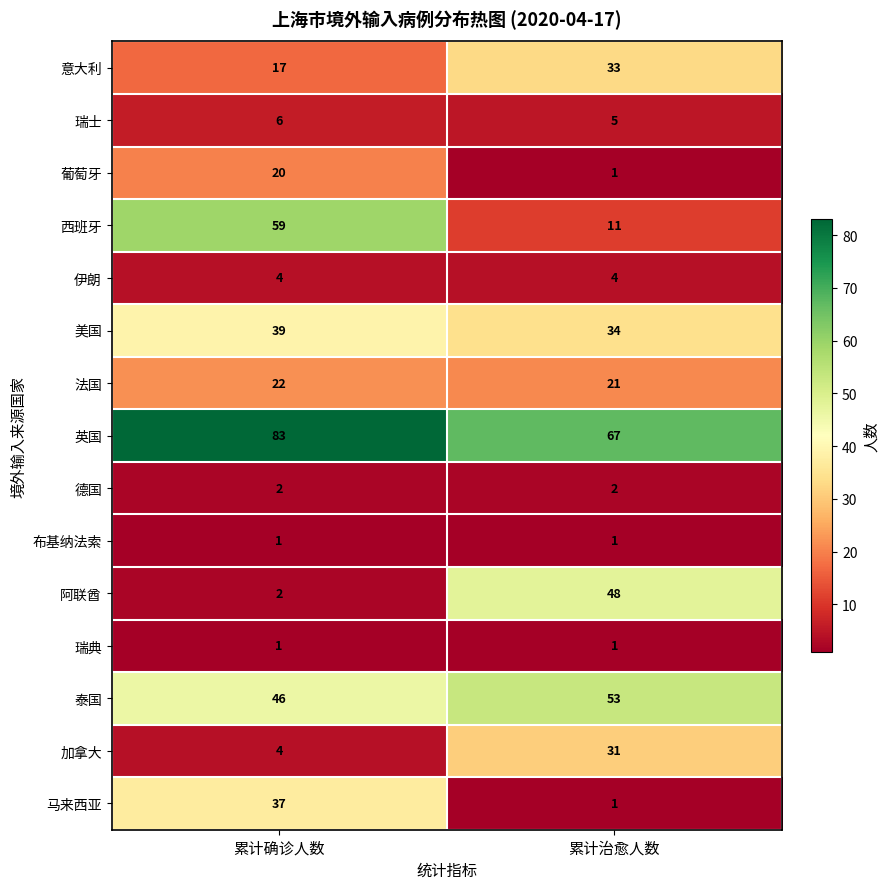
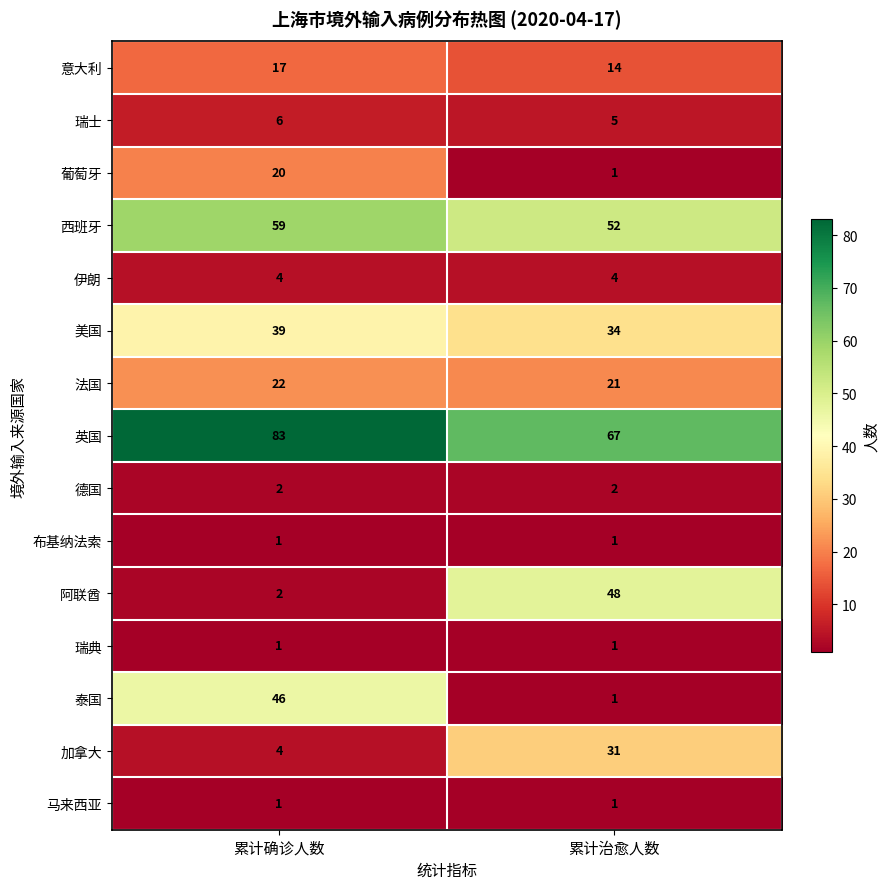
  {
    "意大利": {
      "累计确诊人数": 17,
-     "累计治愈人数": 33
+     "累计治愈人数": 14
    },
    "瑞士": {
      "累计确诊人数": 6,
      "累计治愈人数": 5
    },
    "葡萄牙": {
      "累计确诊人数": 20,
      "累计治愈人数": 1
    },
    "西班牙": {
      "累计确诊人数": 59,
-     "累计治愈人数": 11
+     "累计治愈人数": 52
    },
    "伊朗": {
      "累计确诊人数": 4,
      "累计治愈人数": 4
    },
    "美国": {
      "累计确诊人数": 39,
      "累计治愈人数": 34
    },
    "法国": {
      "累计确诊人数": 22,
      "累计治愈人数": 21
    },
    "英国": {
      "累计确诊人数": 83,
      "累计治愈人数": 67
    },
    "德国": {
      "累计确诊人数": 2,
      "累计治愈人数": 2
    },
    "布基纳法索": {
      "累计确诊人数": 1,
      "累计治愈人数": 1
    },
    "阿联酋": {
      "累计确诊人数": 2,
      "累计治愈人数": 48
    },
    "瑞典": {
      "累计确诊人数": 1,
      "累计治愈人数": 1
    },
    "泰国": {
      "累计确诊人数": 46,
-     "累计治愈人数": 53
+     "累计治愈人数": 1
    },
    "加拿大": {
      "累计确诊人数": 4,
      "累计治愈人数": 31
    },
    "马来西亚": {
-     "累计确诊人数": 37,
+     "累计确诊人数": 1,
      "累计治愈人数": 1
    }
  }
